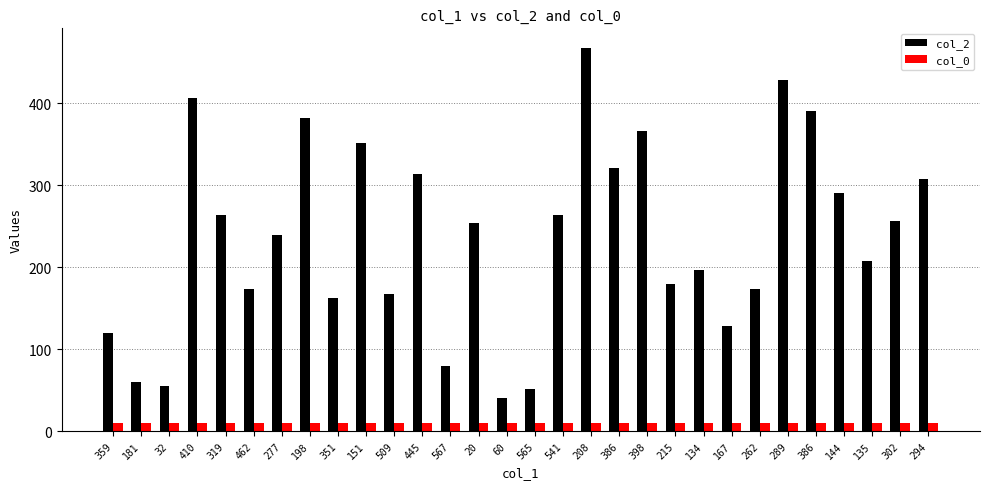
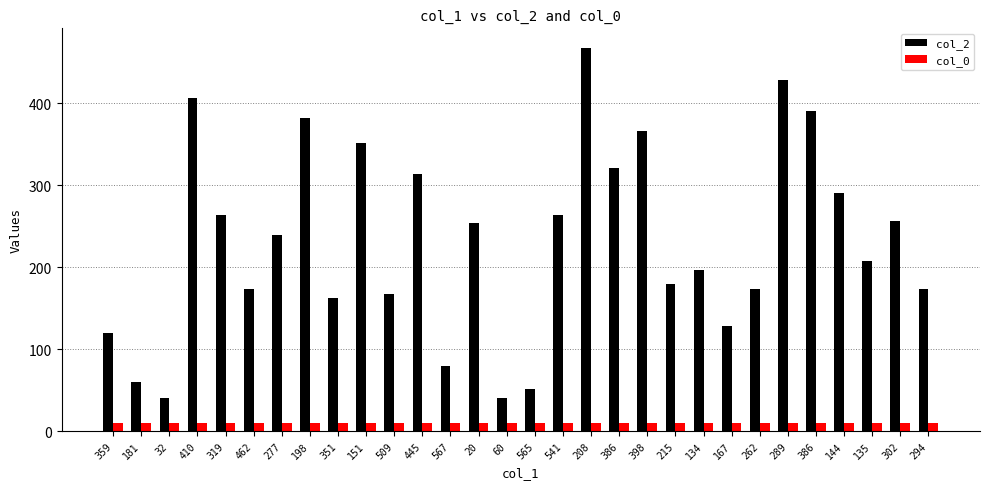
  {
    "col_2": {
      "359": 120,
      "181": 60,
-     "32": 60,
+     "32": 40,
      "410": 410,
      "319": 260,
      "462": 170,
      "277": 240,
      "198": 380,
      "351": 160,
      "151": 350,
      "509": 170,
      "445": 310,
      "567": 80,
      "20": 250,
      "60": 40,
      "565": 50,
      "541": 260,
      "208": 470,
      "398": 370,
      "215": 180,
      "134": 200,
      "167": 130,
      "262": 170,
      "289": 430,
      "144": 290,
      "135": 210,
      "302": 260,
-     "294": 310
+     "294": 170
    },
    "col_0": {
      "359": 10,
      "181": 10,
      "32": 10,
      "410": 10,
      "319": 10,
      "462": 10,
      "277": 10,
      "198": 10,
      "351": 10,
      "151": 10,
      "509": 10,
      "445": 10,
      "567": 10,
      "20": 10,
      "60": 10,
      "565": 10,
      "541": 10,
      "208": 10,
      "398": 10,
      "215": 10,
      "134": 10,
      "167": 10,
      "262": 10,
      "289": 10,
      "144": 10,
      "135": 10,
      "302": 10,
      "294": 10
    }
  }
